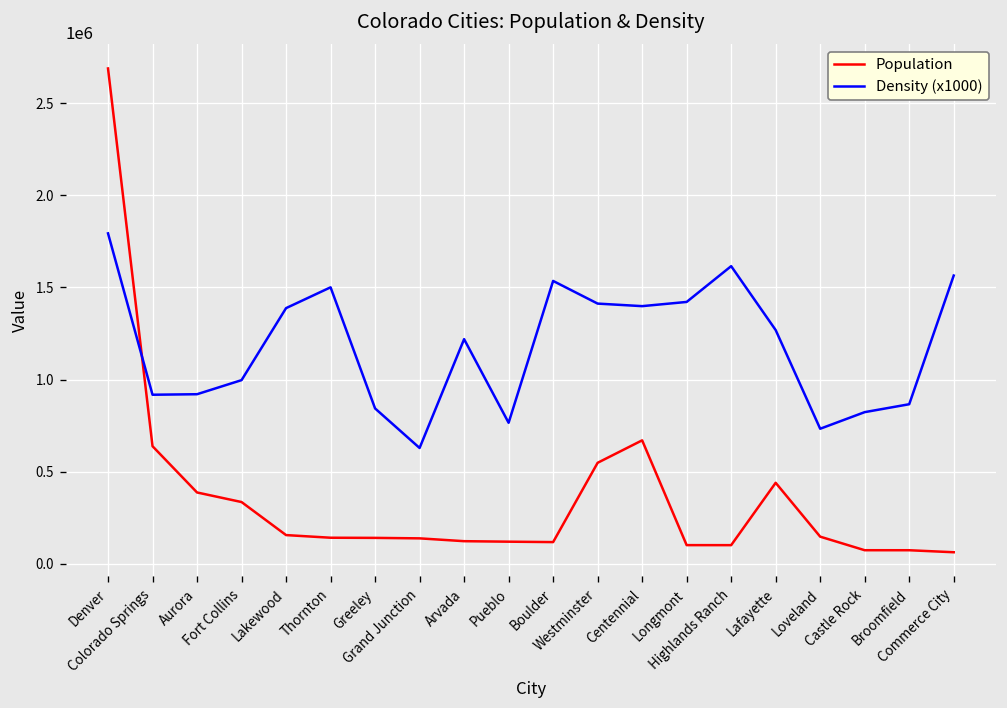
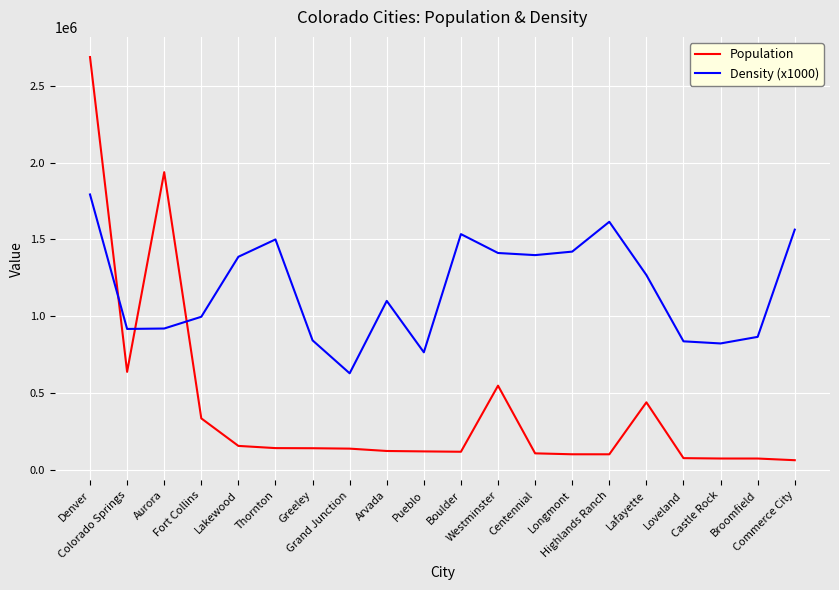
  {
    "Population": {
      "Denver": 2690000,
      "Colorado Springs": 640000,
-     "Aurora": 390000,
+     "Aurora": 1940000,
      "Fort Collins": 340000,
      "Lakewood": 160000,
      "Thornton": 140000,
      "Greeley": 140000,
      "Grand Junction": 140000,
      "Arvada": 120000,
      "Pueblo": 120000,
      "Boulder": 120000,
      "Westminster": 550000,
-     "Centennial": 670000,
+     "Centennial": 110000,
      "Longmont": 100000,
      "Highlands Ranch": 100000,
      "Lafayette": 440000,
-     "Loveland": 150000,
+     "Loveland": 80000,
      "Castle Rock": 70000,
      "Broomfield": 70000,
      "Commerce City": 60000
    },
    "Density (x1000)": {
      "Denver": 1790000,
      "Colorado Springs": 920000,
      "Aurora": 920000,
      "Fort Collins": 1000000,
      "Lakewood": 1390000,
      "Thornton": 1500000,
      "Greeley": 840000,
      "Grand Junction": 630000,
-     "Arvada": 1220000,
+     "Arvada": 1100000,
      "Pueblo": 770000,
      "Boulder": 1530000,
      "Westminster": 1410000,
      "Centennial": 1400000,
      "Longmont": 1420000,
      "Highlands Ranch": 1620000,
      "Lafayette": 1270000,
-     "Loveland": 730000,
+     "Loveland": 840000,
      "Castle Rock": 820000,
      "Broomfield": 870000,
      "Commerce City": 1560000
    }
  }
